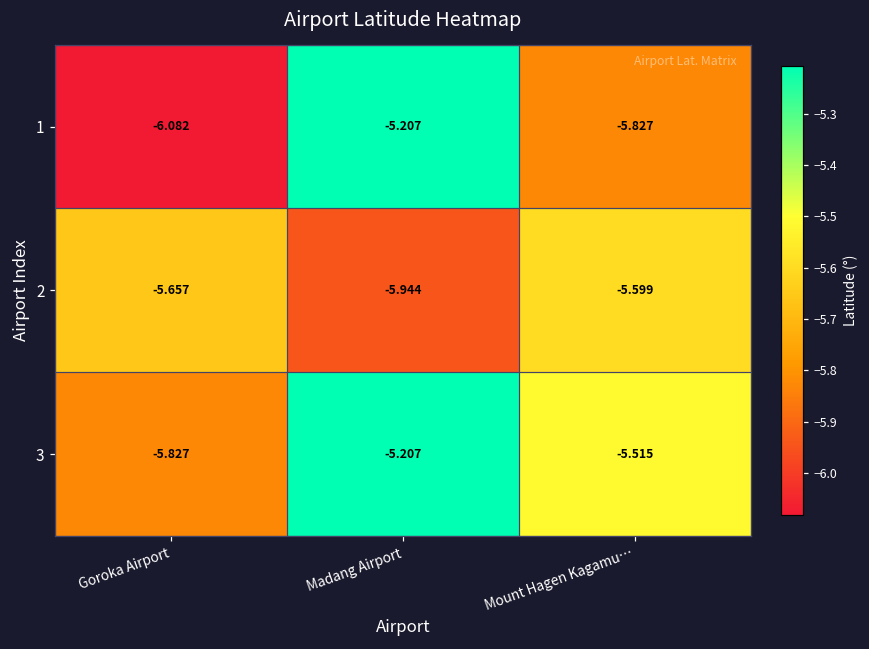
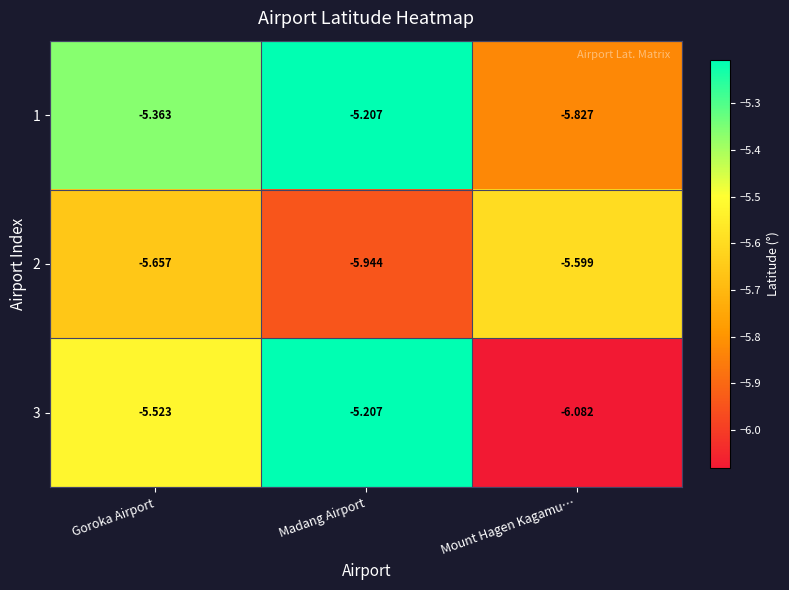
  {
    "1": {
-     "Goroka Airport": -6.082,
+     "Goroka Airport": -5.363,
      "Madang Airport": -5.207
    },
    "2": {
      "Goroka Airport": -5.657,
      "Madang Airport": -5.944,
      "Mount Hagen Kagamu…": -5.599
    },
    "3": {
-     "Goroka Airport": -5.827,
+     "Goroka Airport": -5.523,
      "Madang Airport": -5.207,
-     "Mount Hagen Kagamu…": -5.515
+     "Mount Hagen Kagamu…": -6.082
    }
  }
